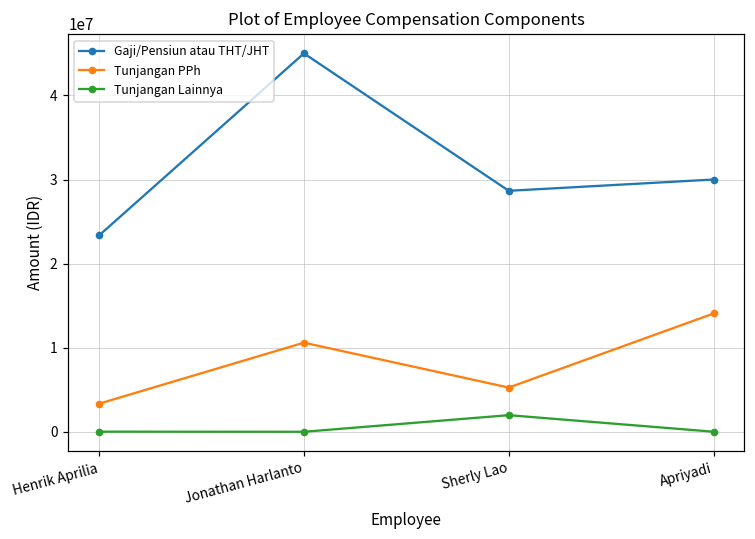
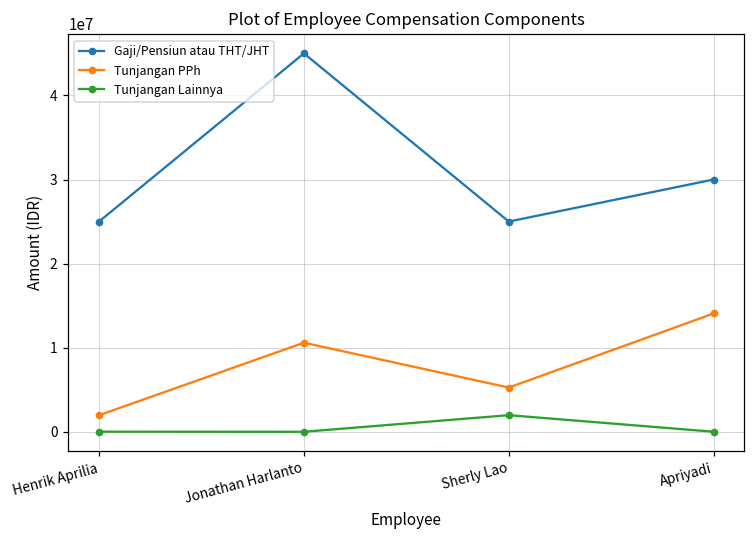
  {
    "Gaji/Pensiun atau THT/JHT": {
-     "Henrik Aprilia": 23000000,
+     "Henrik Aprilia": 25000000,
      "Jonathan Harlanto": 45000000,
-     "Sherly Lao": 29000000,
+     "Sherly Lao": 25000000,
      "Apriyadi": 30000000
    },
    "Tunjangan PPh": {
-     "Henrik Aprilia": 3000000,
+     "Henrik Aprilia": 2000000,
      "Jonathan Harlanto": 11000000,
      "Sherly Lao": 5000000,
      "Apriyadi": 14000000
    },
    "Tunjangan Lainnya": {
      "Henrik Aprilia": 0,
      "Jonathan Harlanto": 0,
      "Sherly Lao": 2000000,
      "Apriyadi": 0
    }
  }
